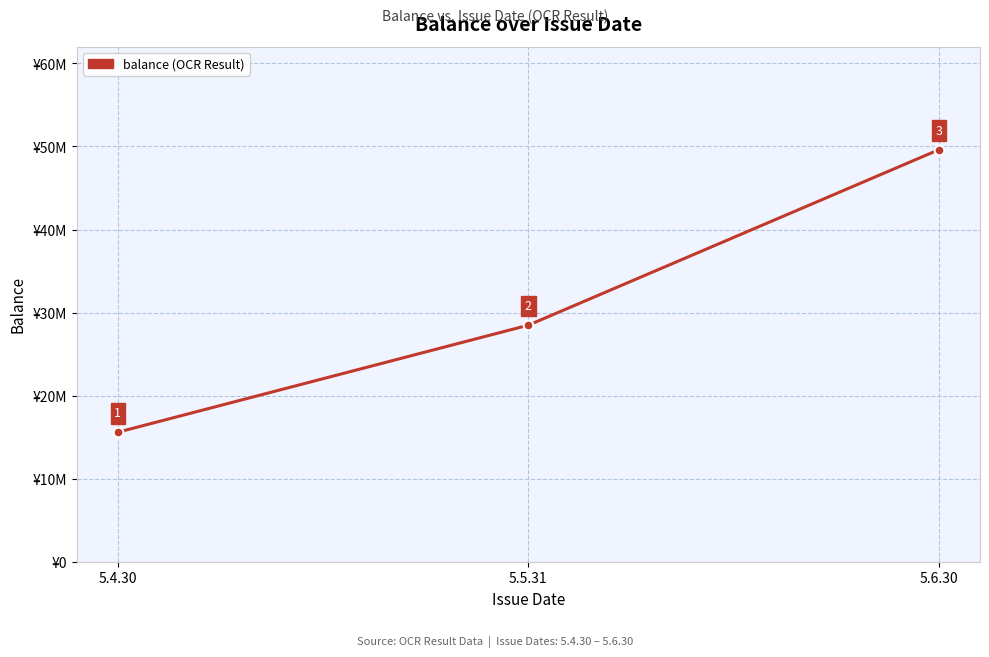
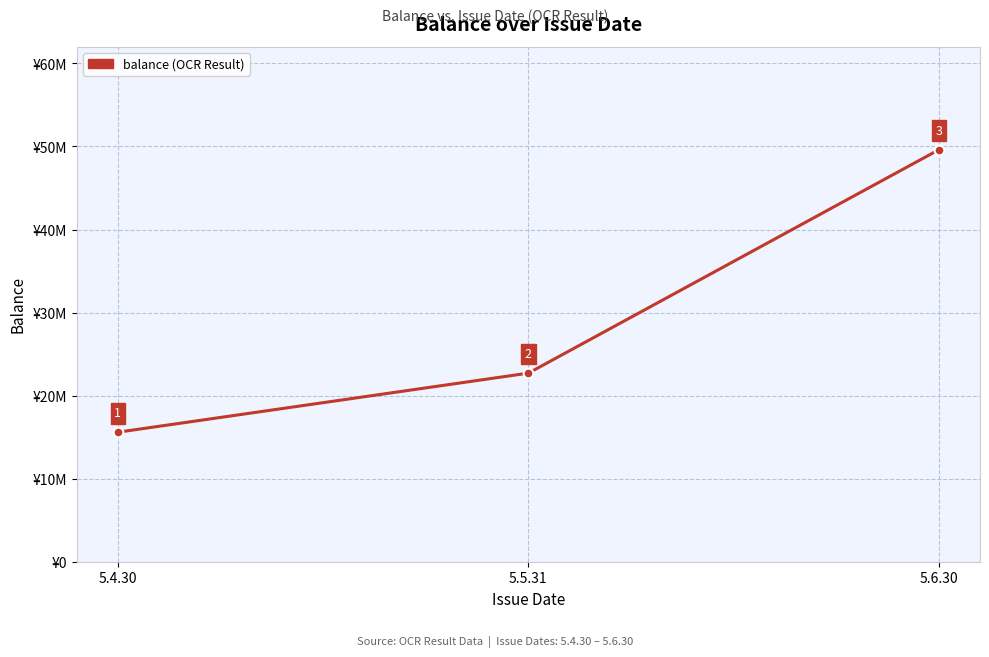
  {
-   "5.5.31": "¥28000000"
+   "5.5.31": "¥23000000"
  }
